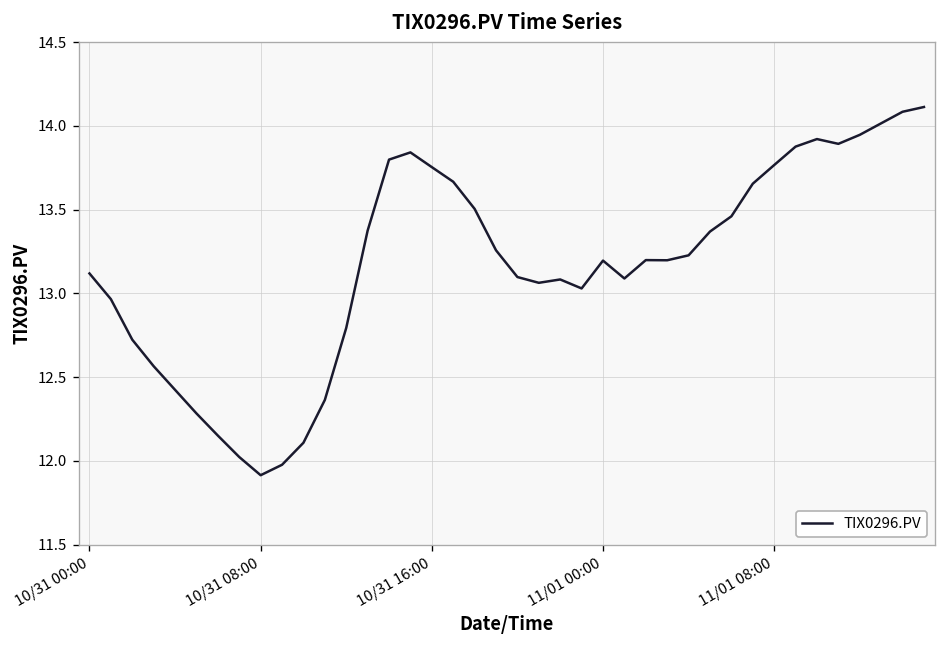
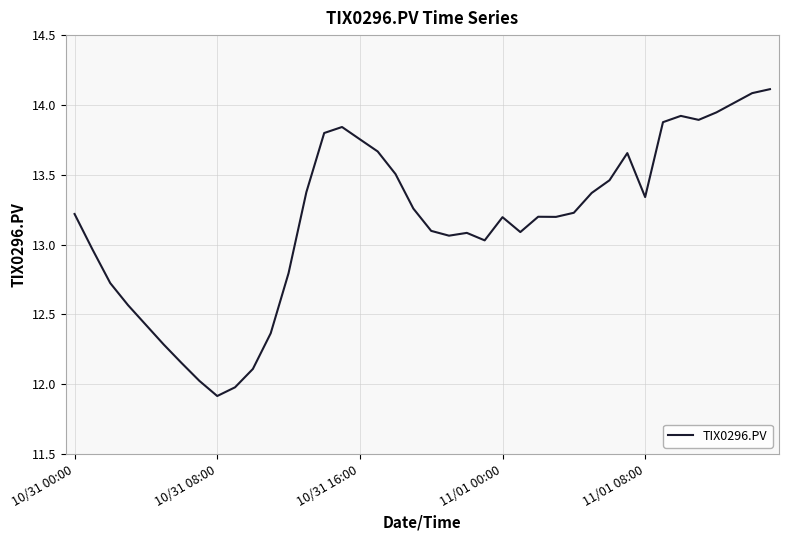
  {
-   "10/31 00:00": 13.12,
+   "10/31 00:00": 13.22,
    "10/31 08:00": 11.92,
    "10/31 16:00": 13.75,
    "11/01 00:00": 13.20,
-   "11/01 08:00": 13.77
+   "11/01 08:00": 13.34
  }
